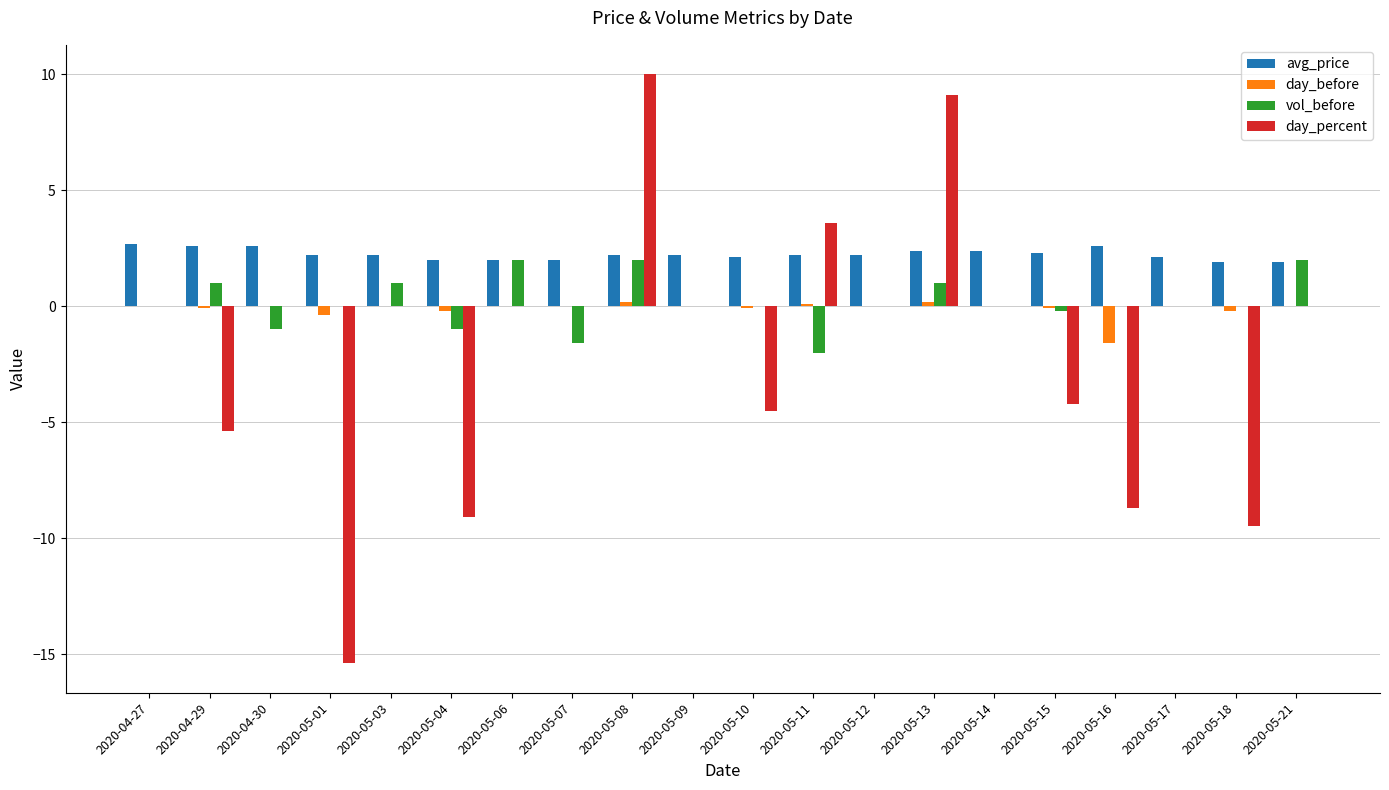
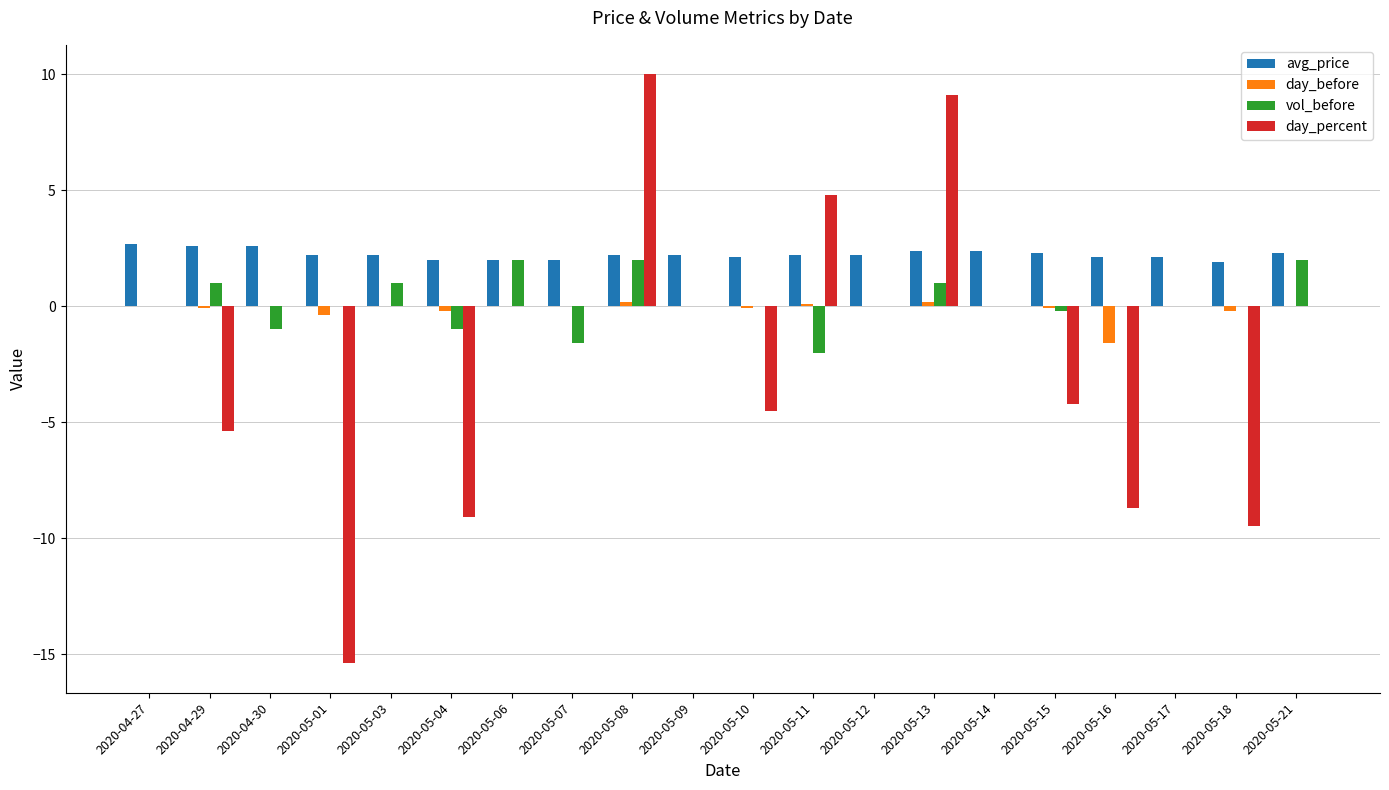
  {
    "avg_price": {
      "2020-04-27": 2.7,
      "2020-04-29": 2.6,
      "2020-04-30": 2.6,
      "2020-05-01": 2.2,
      "2020-05-03": 2.2,
      "2020-05-04": 2.0,
      "2020-05-06": 2.0,
      "2020-05-07": 2.0,
      "2020-05-08": 2.2,
      "2020-05-09": 2.2,
      "2020-05-10": 2.1,
      "2020-05-11": 2.2,
      "2020-05-12": 2.2,
      "2020-05-13": 2.4,
      "2020-05-14": 2.4,
      "2020-05-15": 2.3,
-     "2020-05-16": 2.6,
+     "2020-05-16": 2.1,
      "2020-05-17": 2.1,
      "2020-05-18": 1.9,
-     "2020-05-21": 1.9
+     "2020-05-21": 2.3
    },
    "day_before": {
      "2020-04-27": 0.0,
      "2020-04-30": 0.0,
      "2020-05-01": -0.4,
      "2020-05-03": 0.0,
      "2020-05-04": -0.2,
      "2020-05-06": 0.0,
      "2020-05-07": 0.0,
      "2020-05-08": 0.2,
      "2020-05-09": 0.0,
      "2020-05-12": 0.0,
      "2020-05-13": 0.2,
      "2020-05-14": 0.0,
      "2020-05-16": -1.6,
      "2020-05-17": 0.0,
      "2020-05-18": -0.2,
      "2020-05-21": 0.0
    },
    "vol_before": {
      "2020-04-27": 0.0,
      "2020-04-29": 1.0,
      "2020-04-30": -1.0,
      "2020-05-01": 0.0,
      "2020-05-03": 1.0,
      "2020-05-04": -1.0,
      "2020-05-06": 2.0,
      "2020-05-07": -1.6,
      "2020-05-08": 2.0,
      "2020-05-09": 0.0,
      "2020-05-10": 0.0,
      "2020-05-11": -2.0,
      "2020-05-12": 0.0,
      "2020-05-13": 1.0,
      "2020-05-14": 0.0,
      "2020-05-15": -0.2,
      "2020-05-16": 0.0,
      "2020-05-17": 0.0,
      "2020-05-18": 0.0,
      "2020-05-21": 2.0
    },
    "day_percent": {
      "2020-04-27": 0.0,
      "2020-04-29": -5.4,
      "2020-04-30": 0.0,
      "2020-05-01": -15.4,
      "2020-05-03": 0.0,
      "2020-05-04": -9.1,
      "2020-05-06": 0.0,
      "2020-05-07": 0.0,
      "2020-05-08": 10.0,
      "2020-05-09": 0.0,
      "2020-05-10": -4.5,
-     "2020-05-11": 3.6,
+     "2020-05-11": 4.8,
      "2020-05-12": 0.0,
      "2020-05-13": 9.1,
      "2020-05-14": 0.0,
      "2020-05-15": -4.2,
      "2020-05-16": -8.7,
      "2020-05-17": 0.0,
      "2020-05-18": -9.5,
      "2020-05-21": 0.0
    }
  }
